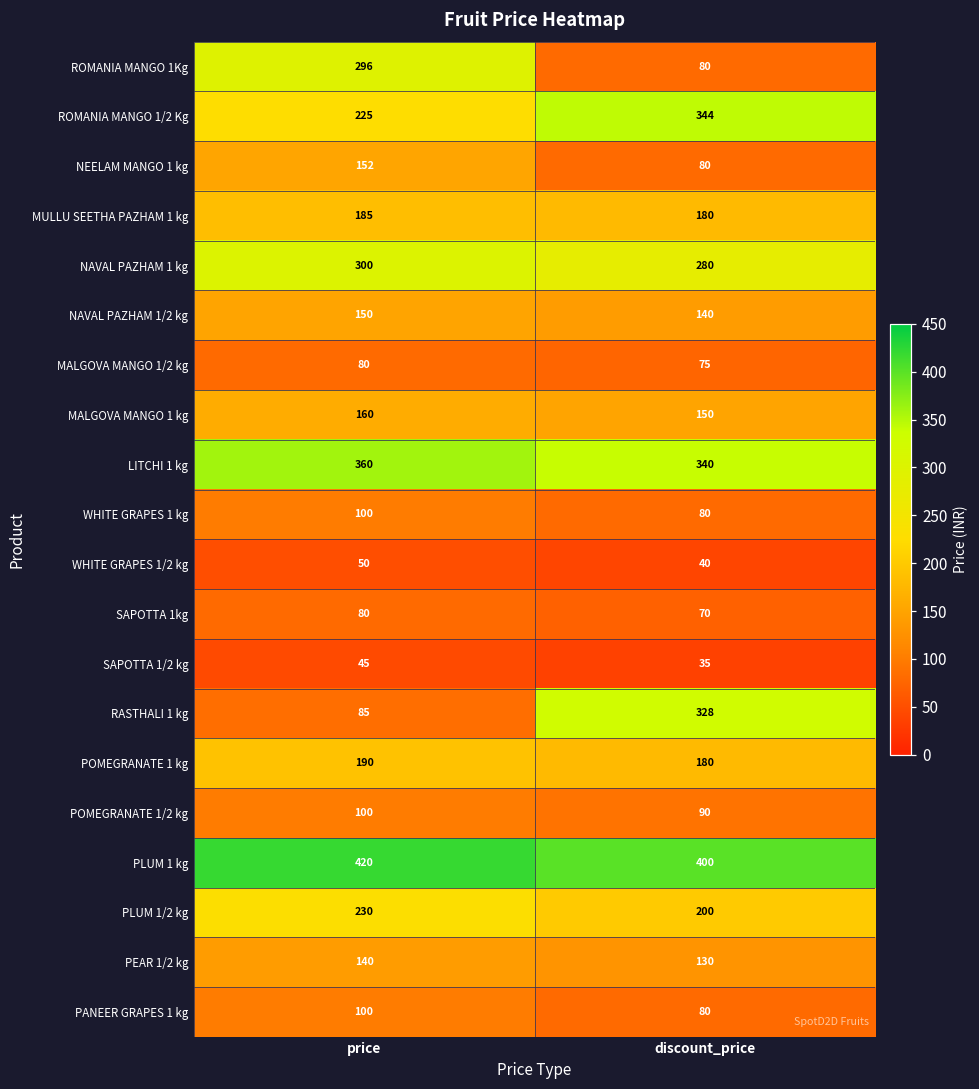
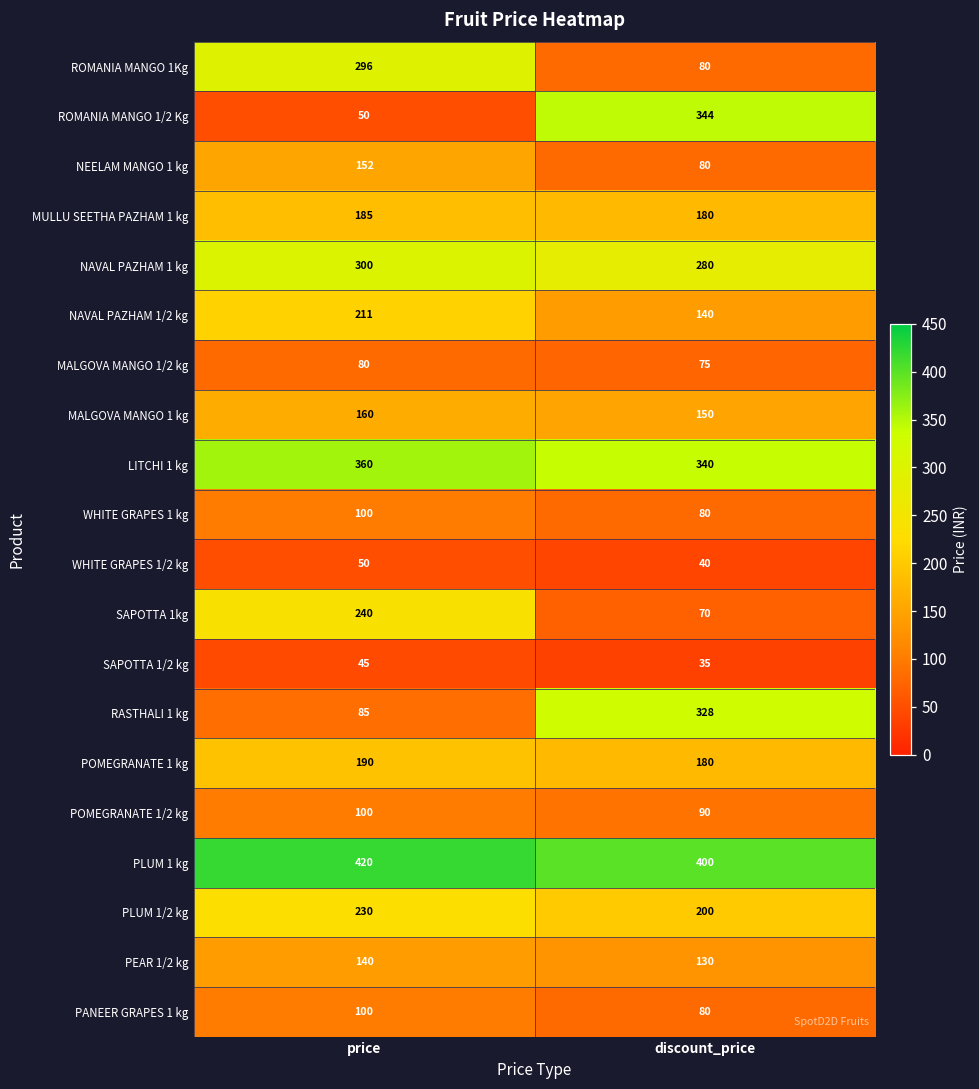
  {
    "ROMANIA MANGO 1Kg": {
      "price": 296,
      "discount_price": 80
    },
    "ROMANIA MANGO 1/2 Kg": {
-     "price": 225,
+     "price": 50,
      "discount_price": 344
    },
    "NEELAM MANGO 1 kg": {
      "price": 152,
      "discount_price": 80
    },
    "MULLU SEETHA PAZHAM 1 kg": {
      "price": 185,
      "discount_price": 180
    },
    "NAVAL PAZHAM 1 kg": {
      "price": 300,
      "discount_price": 280
    },
    "NAVAL PAZHAM 1/2 kg": {
-     "price": 150,
+     "price": 211,
      "discount_price": 140
    },
    "MALGOVA MANGO 1/2 kg": {
      "price": 80,
      "discount_price": 75
    },
    "MALGOVA MANGO 1 kg": {
      "price": 160,
      "discount_price": 150
    },
    "LITCHI 1 kg": {
      "price": 360,
      "discount_price": 340
    },
    "WHITE GRAPES 1 kg": {
      "price": 100,
      "discount_price": 80
    },
    "WHITE GRAPES 1/2 kg": {
      "price": 50,
      "discount_price": 40
    },
    "SAPOTTA 1kg": {
-     "price": 80,
+     "price": 240,
      "discount_price": 70
    },
    "SAPOTTA 1/2 kg": {
      "price": 45,
      "discount_price": 35
    },
    "RASTHALI 1 kg": {
      "price": 85,
      "discount_price": 328
    },
    "POMEGRANATE 1 kg": {
      "price": 190,
      "discount_price": 180
    },
    "POMEGRANATE 1/2 kg": {
      "price": 100,
      "discount_price": 90
    },
    "PLUM 1 kg": {
      "price": 420,
      "discount_price": 400
    },
    "PLUM 1/2 kg": {
      "price": 230,
      "discount_price": 200
    },
    "PEAR 1/2 kg": {
      "price": 140,
      "discount_price": 130
    },
    "PANEER GRAPES 1 kg": {
      "price": 100
    }
  }
